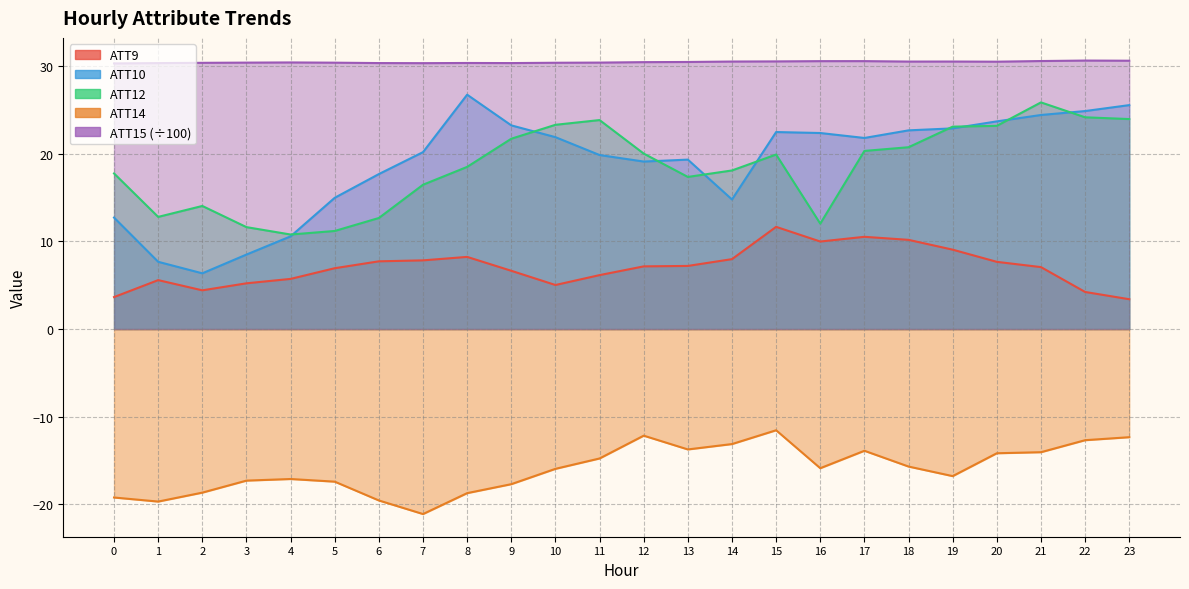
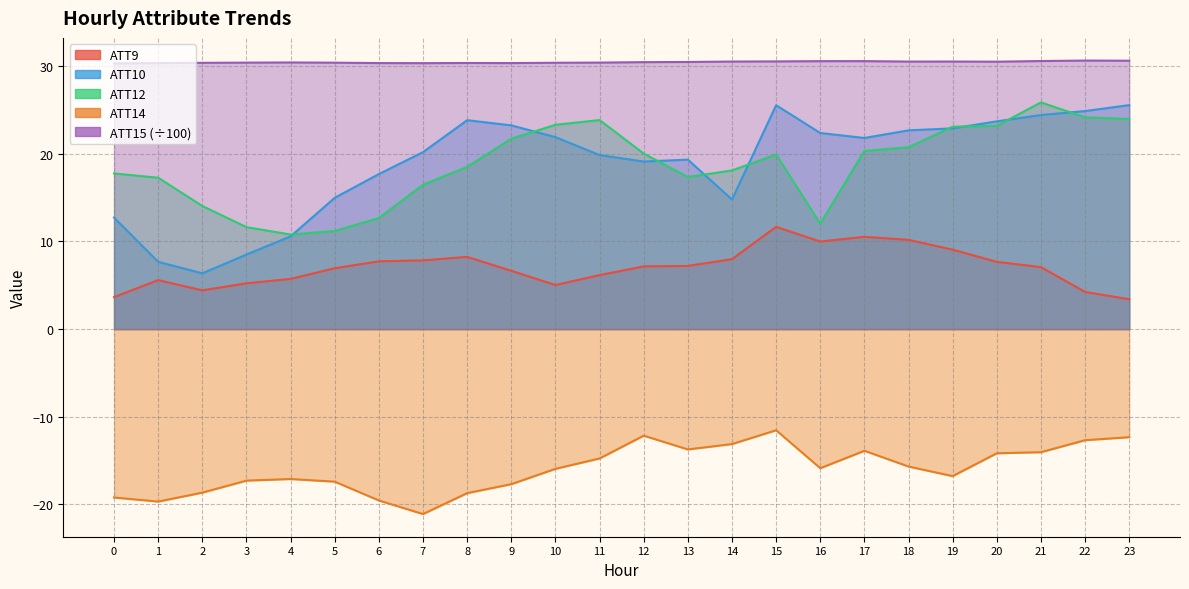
  {
    "ATT10": {
      "0": 13,
      "1": 8,
      "2": 6,
      "3": 9,
      "5": 15,
      "6": 18,
      "7": 20,
-     "8": 27,
+     "8": 24,
      "9": 23,
      "10": 22,
      "11": 20,
      "12": 19,
      "13": 19,
      "14": 15,
-     "15": 22,
+     "15": 26,
      "16": 22,
      "17": 22,
      "18": 23,
      "20": 24,
      "21": 24,
      "22": 25,
      "23": 26
    },
    "ATT12": {
      "0": 18,
-     "1": 13,
+     "1": 17,
      "2": 14,
      "3": 12,
      "5": 11,
      "6": 13,
      "7": 16,
      "8": 19,
      "9": 22,
      "10": 23,
      "11": 24,
      "12": 20,
      "13": 17,
      "14": 18,
      "15": 20,
      "16": 12,
      "17": 20,
      "18": 21,
      "20": 23,
      "21": 26,
      "22": 24,
      "23": 24
    }
  }
